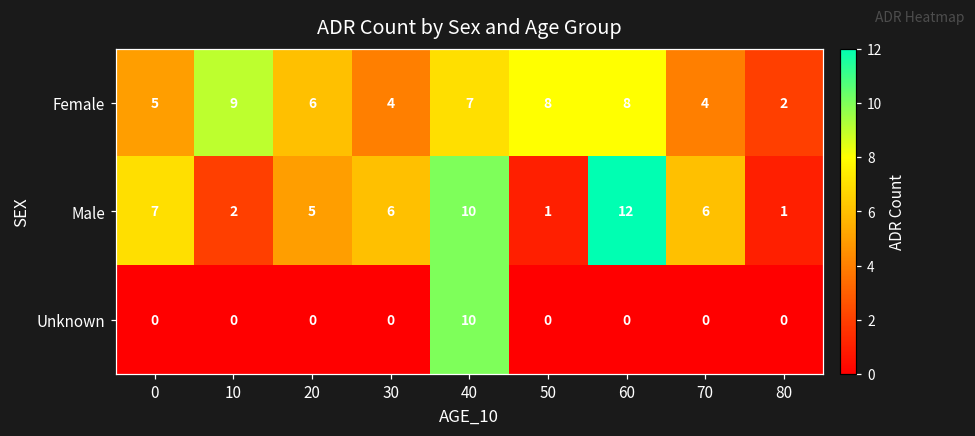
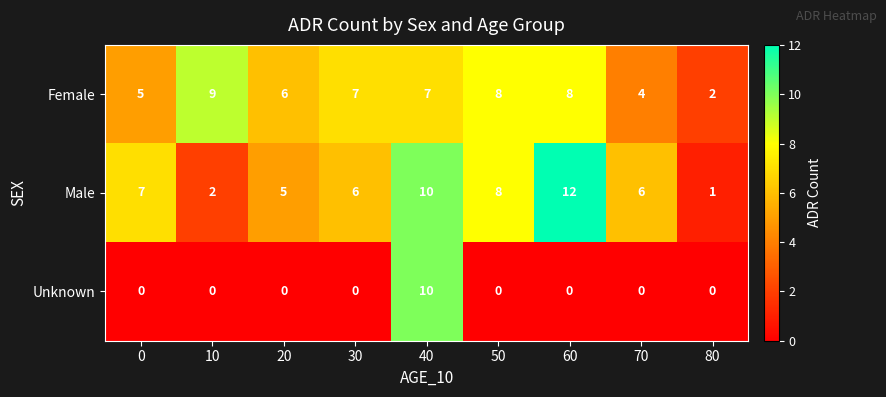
  {
    "Female": {
      "0": 5,
      "10": 9,
      "20": 6,
-     "30": 4,
+     "30": 7,
      "40": 7,
      "50": 8,
      "60": 8,
      "70": 4,
      "80": 2
    },
    "Male": {
      "0": 7,
      "10": 2,
      "20": 5,
      "30": 6,
      "40": 10,
-     "50": 1,
+     "50": 8,
      "60": 12,
      "70": 6,
      "80": 1
    },
    "Unknown": {
      "0": 0,
      "10": 0,
      "20": 0,
      "30": 0,
      "40": 10,
      "50": 0,
      "60": 0,
      "70": 0,
      "80": 0
    }
  }
